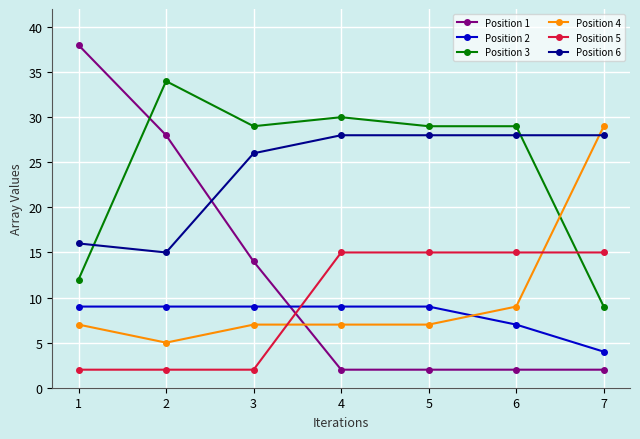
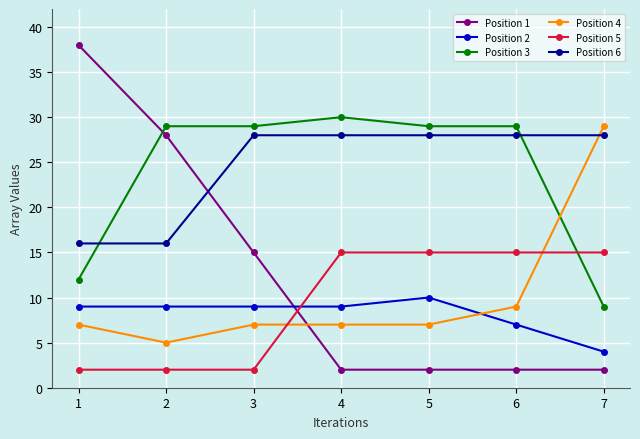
  {
    "Position 1": {
      "1": 38,
      "2": 28,
-     "3": 14,
+     "3": 15,
      "4": 2,
      "5": 2,
      "6": 2,
      "7": 2
    },
    "Position 2": {
      "1": 9,
      "2": 9,
      "3": 9,
      "4": 9,
-     "5": 9,
+     "5": 10,
      "6": 7,
      "7": 4
    },
    "Position 3": {
      "1": 12,
-     "2": 34,
+     "2": 29,
      "3": 29,
      "4": 30,
      "5": 29,
      "6": 29,
      "7": 9
    },
    "Position 4": {
      "1": 7,
      "2": 5,
      "3": 7,
      "4": 7,
      "5": 7,
      "6": 9,
      "7": 29
    },
    "Position 5": {
      "1": 2,
      "2": 2,
      "3": 2,
      "4": 15,
      "5": 15,
      "6": 15,
      "7": 15
    },
    "Position 6": {
      "1": 16,
-     "2": 15,
-     "3": 26,
+     "2": 16,
+     "3": 28,
      "4": 28,
      "5": 28,
      "6": 28,
      "7": 28
    }
  }
